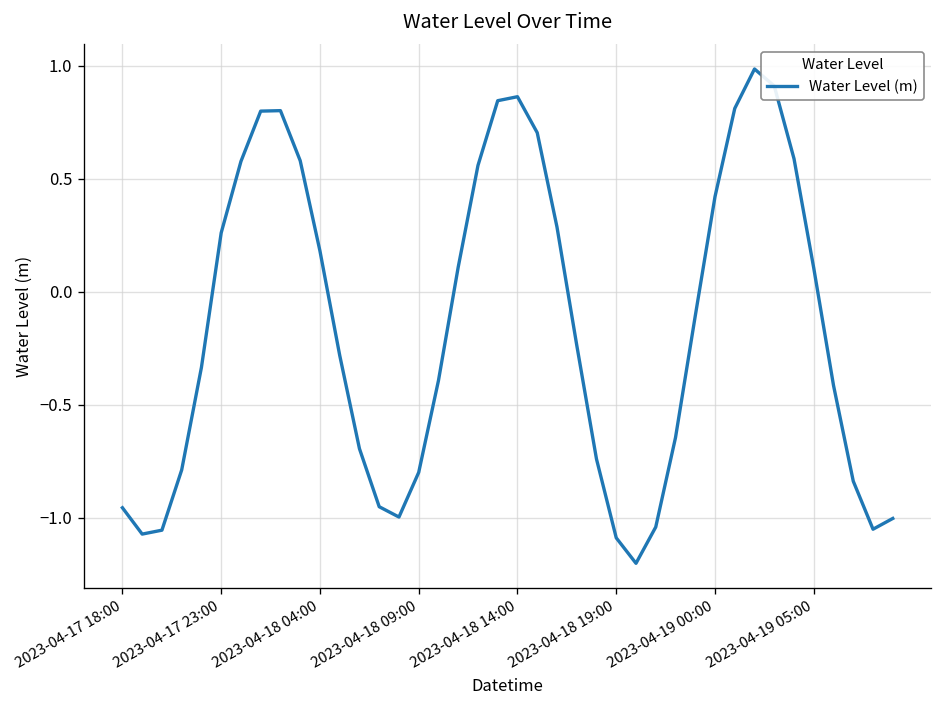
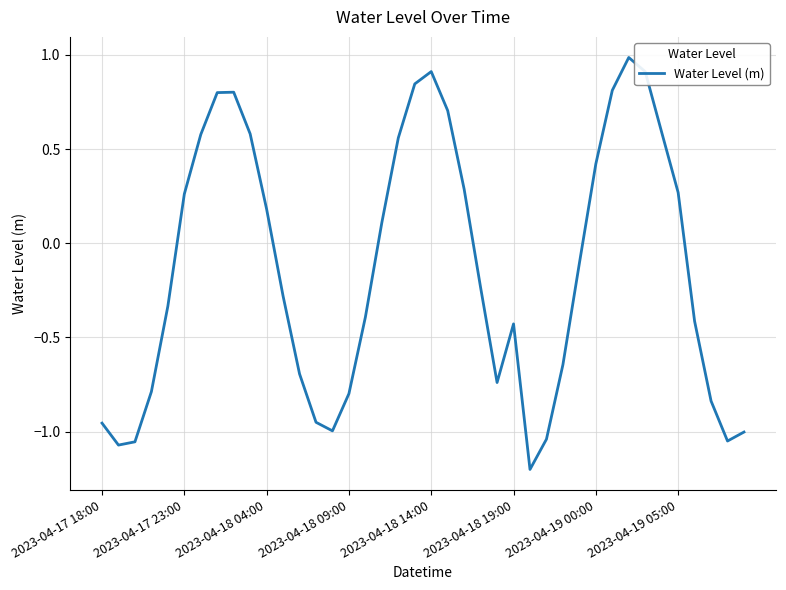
  {
    "2023-04-17 18:00": -0.95,
    "2023-04-17 23:00": 0.26,
    "2023-04-18 04:00": 0.18,
    "2023-04-18 09:00": -0.80,
-   "2023-04-18 14:00": 0.86,
-   "2023-04-18 19:00": -1.09,
+   "2023-04-18 14:00": 0.91,
+   "2023-04-18 19:00": -0.43,
    "2023-04-19 00:00": 0.42,
-   "2023-04-19 05:00": 0.10
+   "2023-04-19 05:00": 0.27
  }
